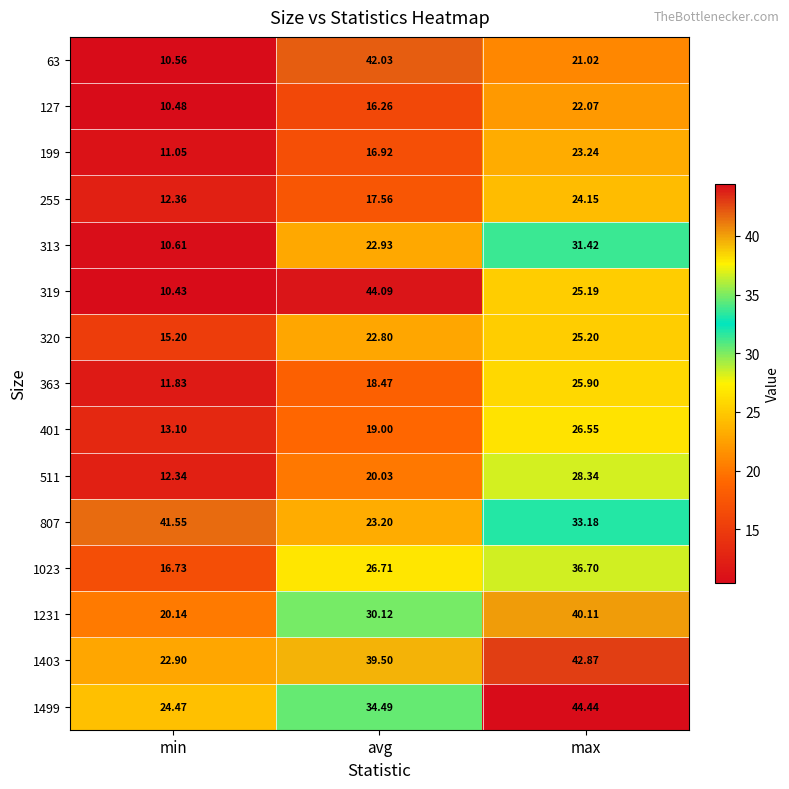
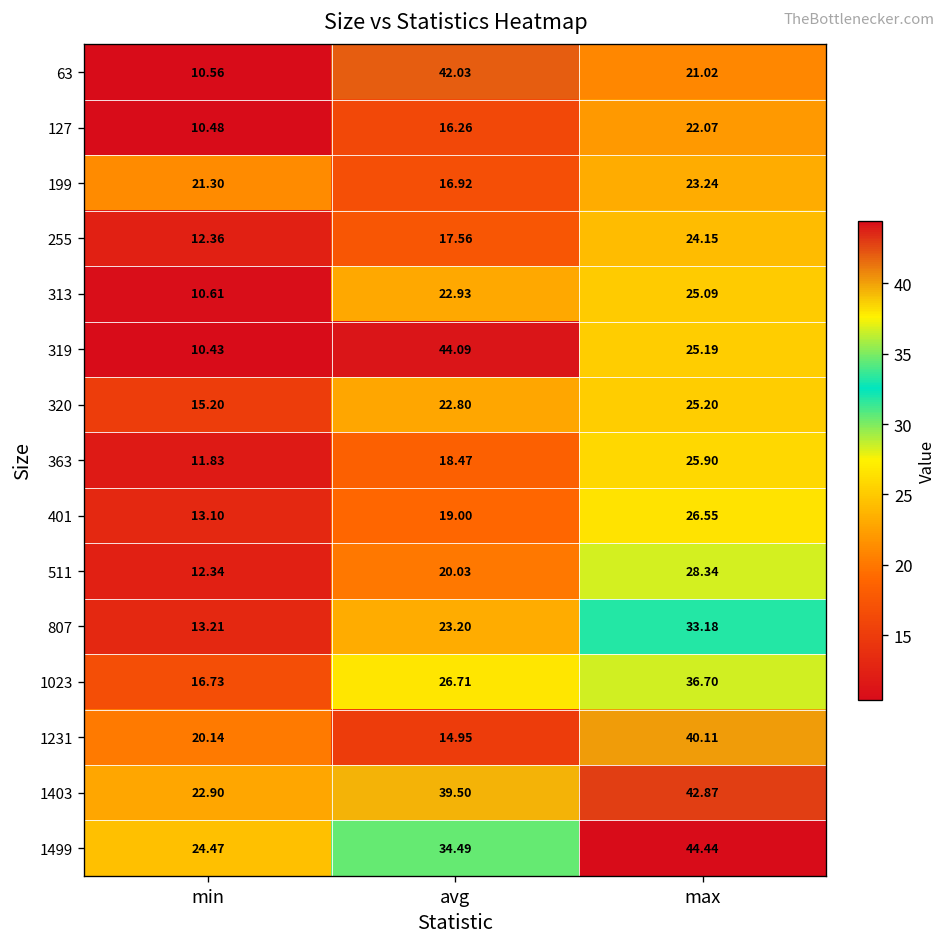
  {
    "63": {
      "min": 10.56,
      "avg": 42.03,
      "max": 21.02
    },
    "127": {
      "min": 10.48,
      "avg": 16.26,
      "max": 22.07
    },
    "199": {
-     "min": 11.05,
+     "min": 21.30,
      "avg": 16.92,
      "max": 23.24
    },
    "255": {
      "min": 12.36,
      "avg": 17.56,
      "max": 24.15
    },
    "313": {
      "min": 10.61,
      "avg": 22.93,
-     "max": 31.42
+     "max": 25.09
    },
    "319": {
      "min": 10.43,
      "avg": 44.09,
      "max": 25.19
    },
    "320": {
      "min": 15.20,
      "avg": 22.80,
      "max": 25.20
    },
    "363": {
      "min": 11.83,
      "avg": 18.47,
      "max": 25.90
    },
    "401": {
      "min": 13.10,
      "avg": 19.00,
      "max": 26.55
    },
    "511": {
      "min": 12.34,
      "avg": 20.03,
      "max": 28.34
    },
    "807": {
-     "min": 41.55,
+     "min": 13.21,
      "avg": 23.20,
      "max": 33.18
    },
    "1023": {
      "min": 16.73,
      "avg": 26.71,
      "max": 36.70
    },
    "1231": {
      "min": 20.14,
-     "avg": 30.12,
+     "avg": 14.95,
      "max": 40.11
    },
    "1403": {
      "min": 22.90,
      "avg": 39.50,
      "max": 42.87
    },
    "1499": {
      "min": 24.47,
      "avg": 34.49,
      "max": 44.44
    }
  }
